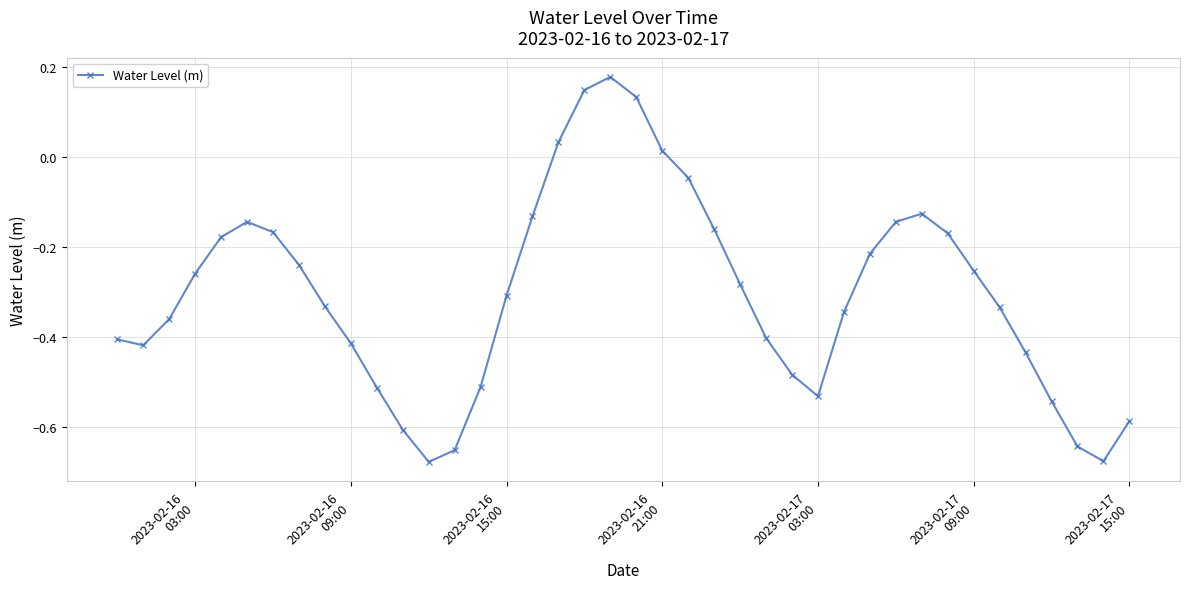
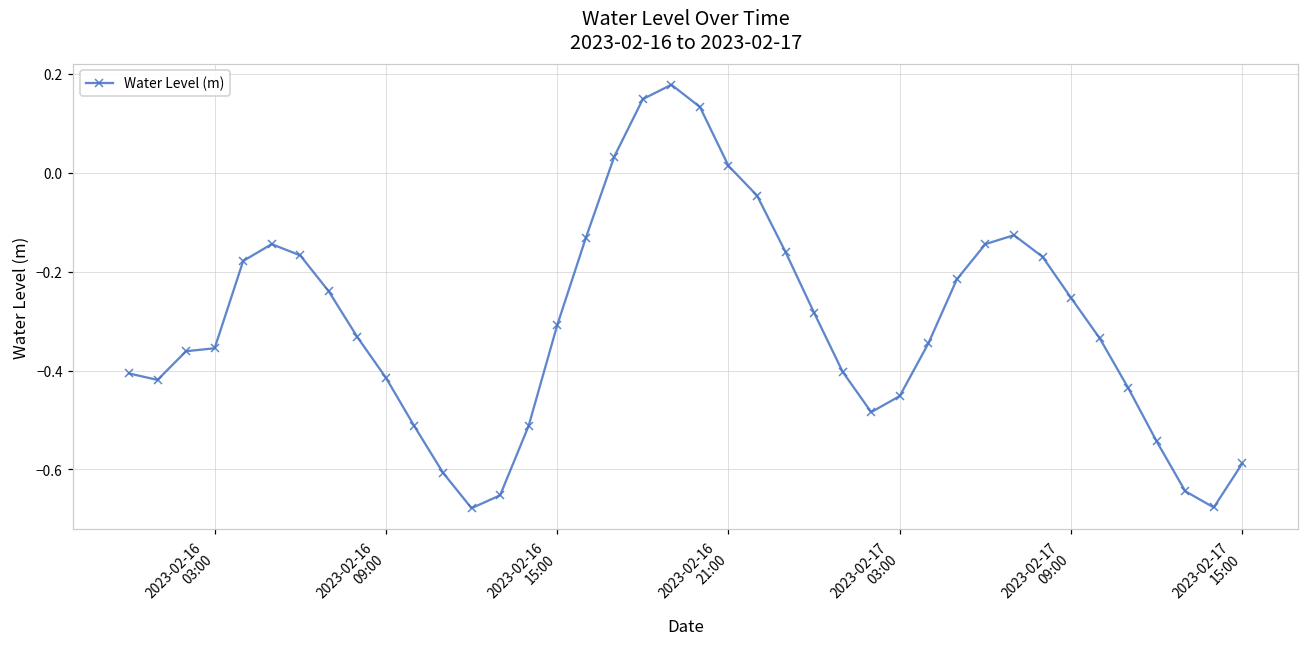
  {
-   "2023-02-16 03:00": -0.26,
+   "2023-02-16 03:00": -0.36,
    "2023-02-16 09:00": -0.41,
    "2023-02-16 15:00": -0.31,
    "2023-02-16 21:00": 0.01,
-   "2023-02-17 03:00": -0.53,
+   "2023-02-17 03:00": -0.45,
    "2023-02-17 09:00": -0.25,
    "2023-02-17 15:00": -0.59
  }
